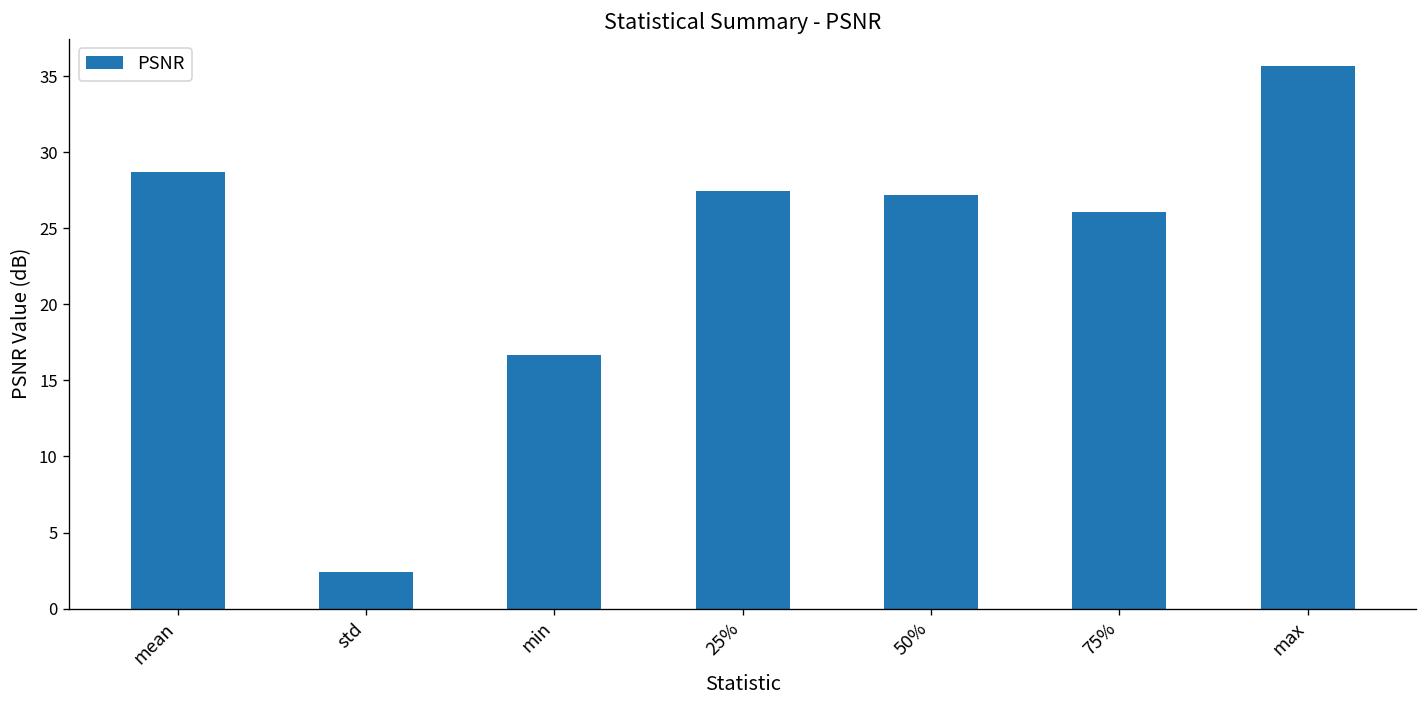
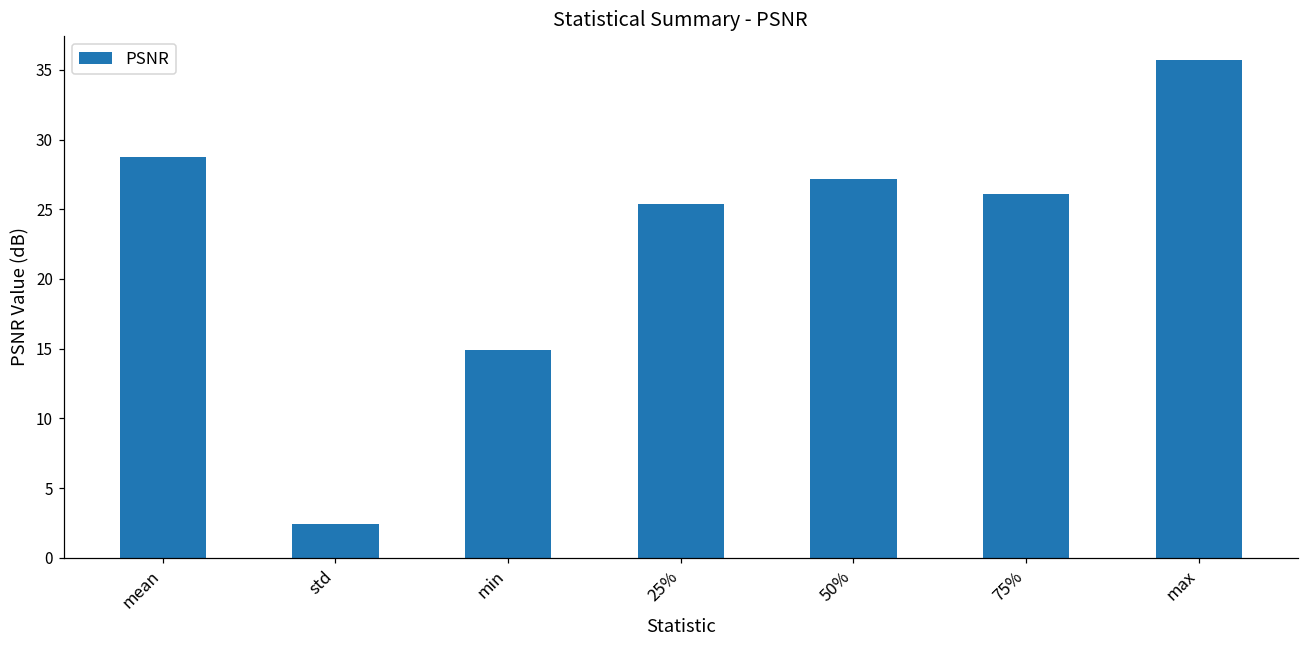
  {
    "mean": 28.7,
    "std": 2.4,
-   "min": 16.6,
-   "25%": 27.5,
+   "min": 14.9,
+   "25%": 25.3,
    "50%": 27.2,
    "75%": 26.1,
    "max": 35.7
  }
